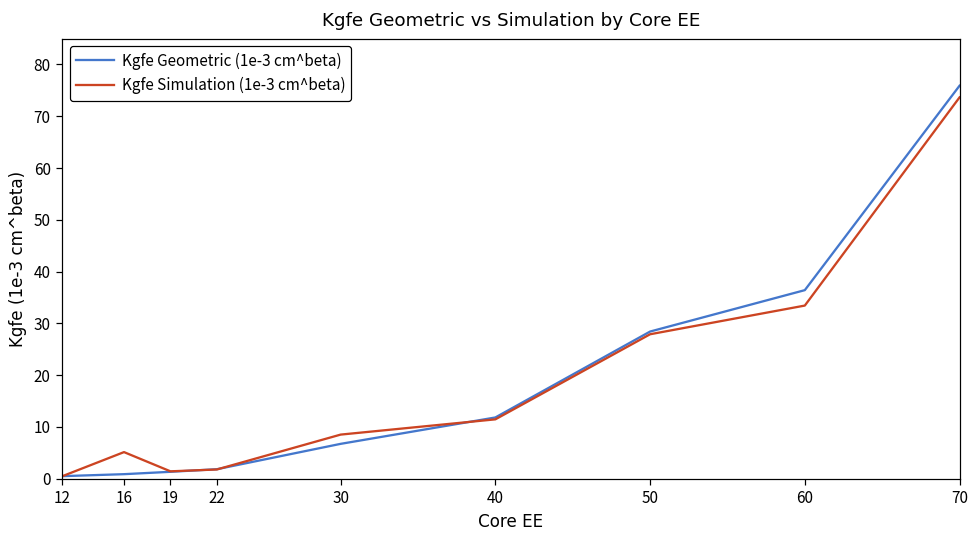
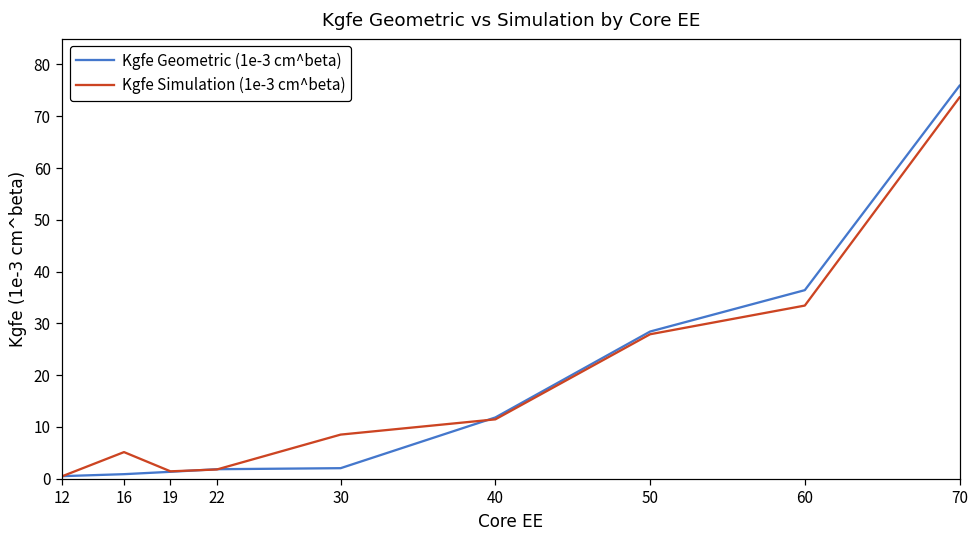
  {
    "Kgfe Geometric (1e-3 cm^beta)": {
      "16": 1,
-     "30": 7,
+     "30": 2,
      "60": 36,
      "70": 76
    },
    "Kgfe Simulation (1e-3 cm^beta)": {
      "16": 5,
      "30": 8,
      "60": 33,
      "70": 74
    }
  }
